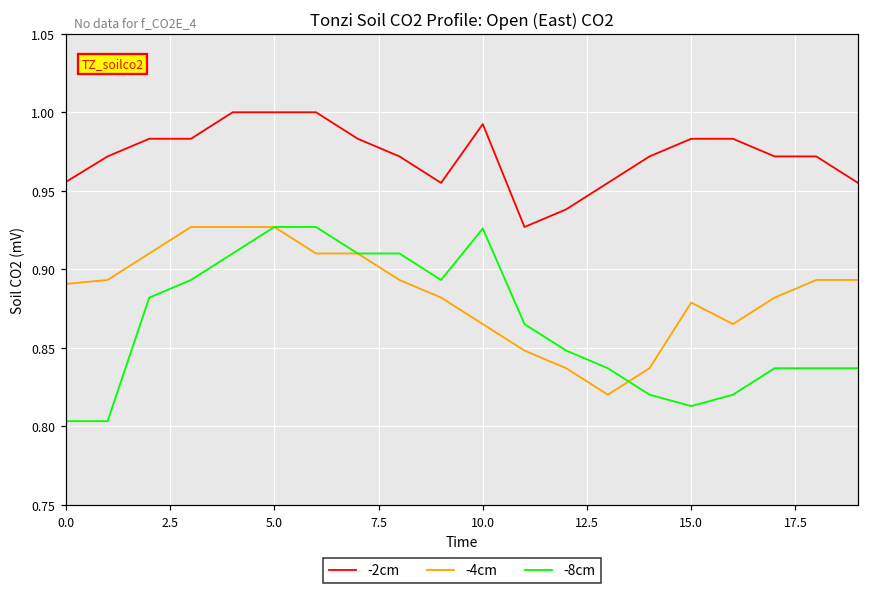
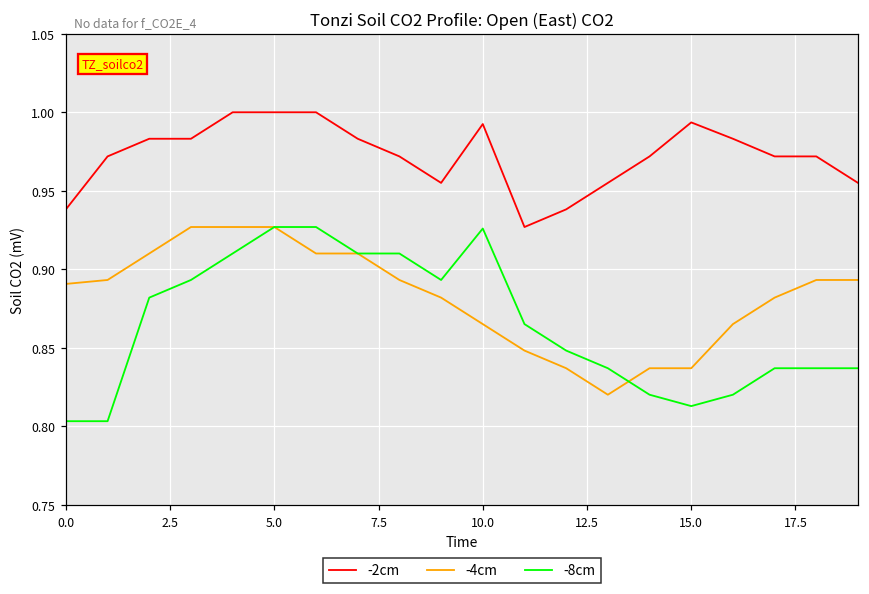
  {
    "-2cm": {
-     "0.0": 0.956,
+     "0.0": 0.938,
      "5.0": 1.000,
      "10.0": 0.993,
-     "15.0": 0.983
+     "15.0": 0.994
    },
    "-4cm": {
      "0.0": 0.891,
      "10.0": 0.865,
-     "15.0": 0.879
+     "15.0": 0.837
    },
    "-8cm": {
      "0.0": 0.803,
      "10.0": 0.926,
      "15.0": 0.813
    }
  }
